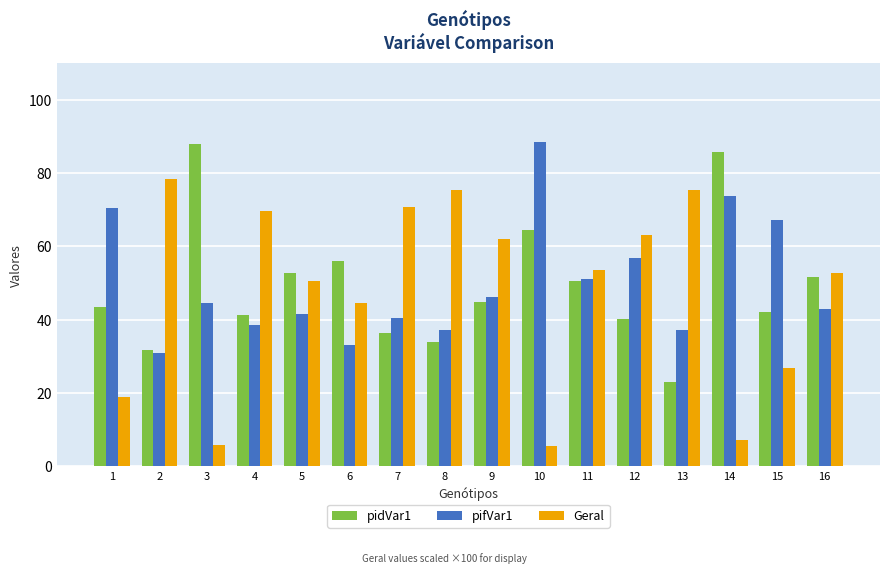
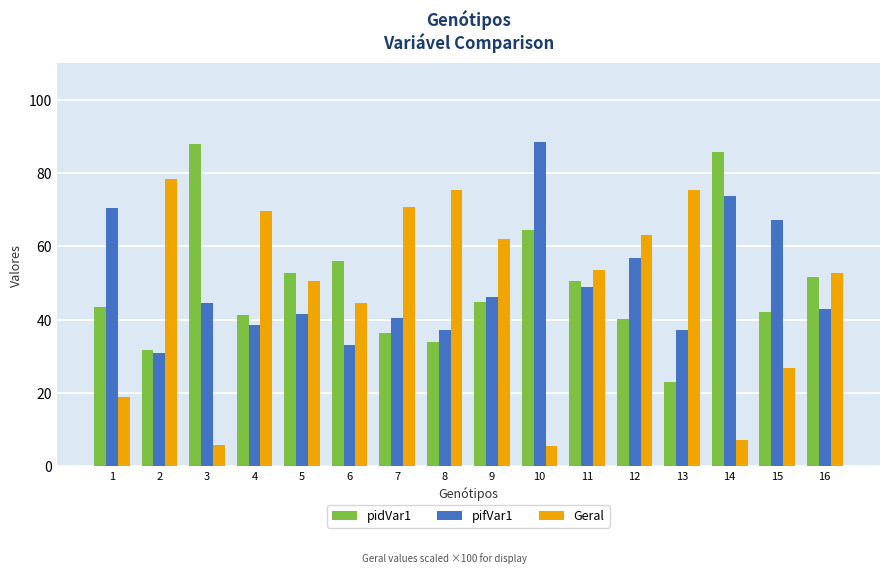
  {
    "pidVar1": {
      "1": 44,
      "2": 32,
      "3": 88,
      "4": 41,
      "5": 53,
      "6": 56,
      "7": 36,
      "8": 34,
      "9": 45,
      "10": 64,
      "11": 51,
      "12": 40,
      "13": 23,
      "14": 86,
      "15": 42,
      "16": 52
    },
    "pifVar1": {
      "1": 70,
      "2": 31,
      "3": 44,
      "4": 39,
      "5": 41,
      "6": 33,
      "7": 41,
      "8": 37,
      "9": 46,
      "10": 88,
-     "11": 51,
+     "11": 49,
      "12": 57,
      "13": 37,
      "14": 74,
      "15": 67,
      "16": 43
    },
    "Geral": {
      "1": 19,
      "2": 78,
      "3": 6,
      "4": 70,
      "5": 51,
      "6": 45,
      "7": 71,
      "8": 75,
      "9": 62,
      "10": 6,
      "11": 54,
      "12": 63,
      "13": 75,
      "14": 7,
      "15": 27,
      "16": 53
    }
  }
